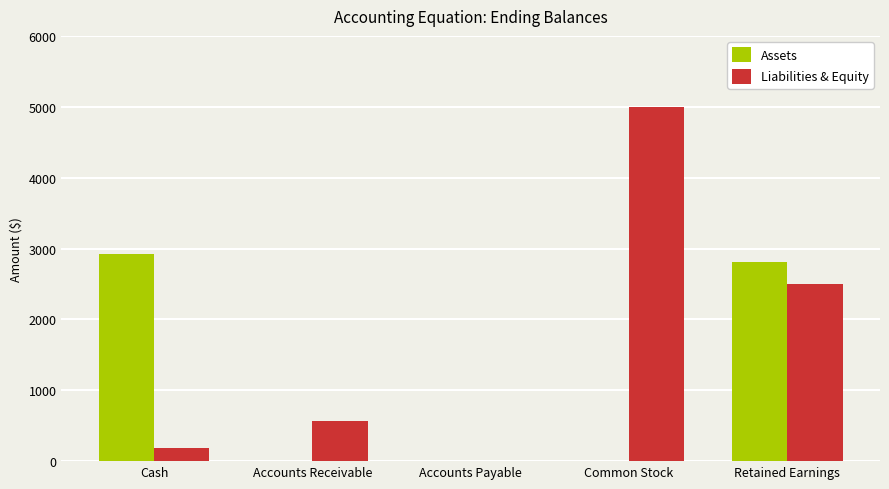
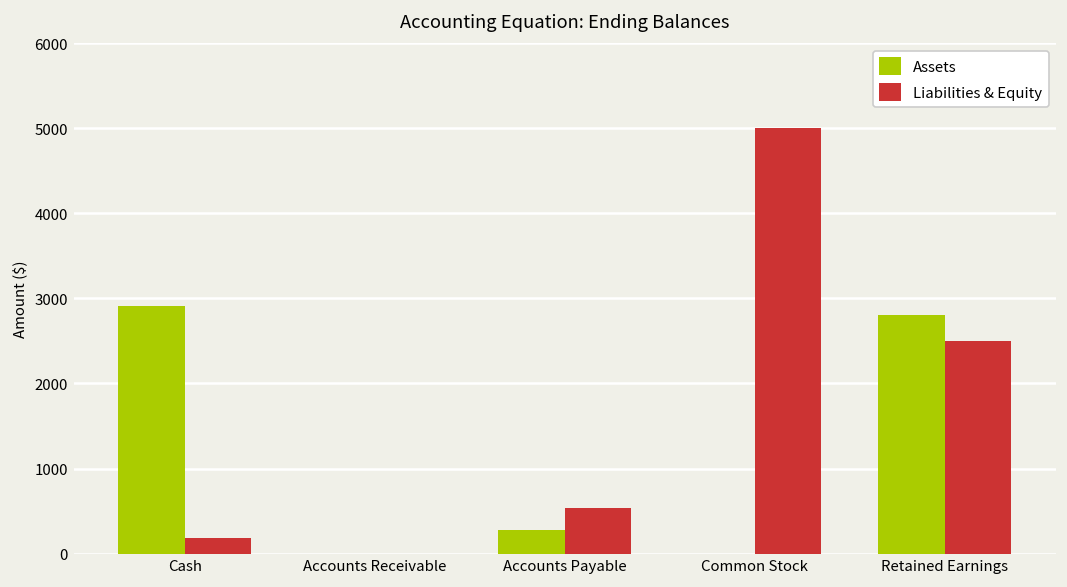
  {
    "Assets": {
      "Cash": 2900,
      "Accounts Receivable": 0,
-     "Accounts Payable": 0,
+     "Accounts Payable": 300,
      "Common Stock": 0,
      "Retained Earnings": 2800
    },
    "Liabilities & Equity": {
      "Cash": 200,
-     "Accounts Receivable": 600,
-     "Accounts Payable": 0,
+     "Accounts Receivable": 0,
+     "Accounts Payable": 500,
      "Common Stock": 5000,
      "Retained Earnings": 2500
    }
  }
